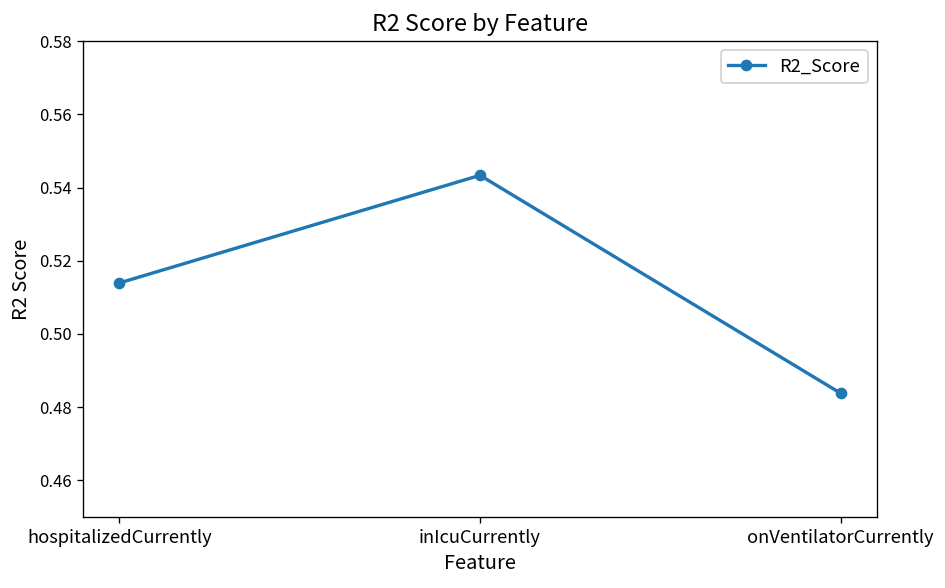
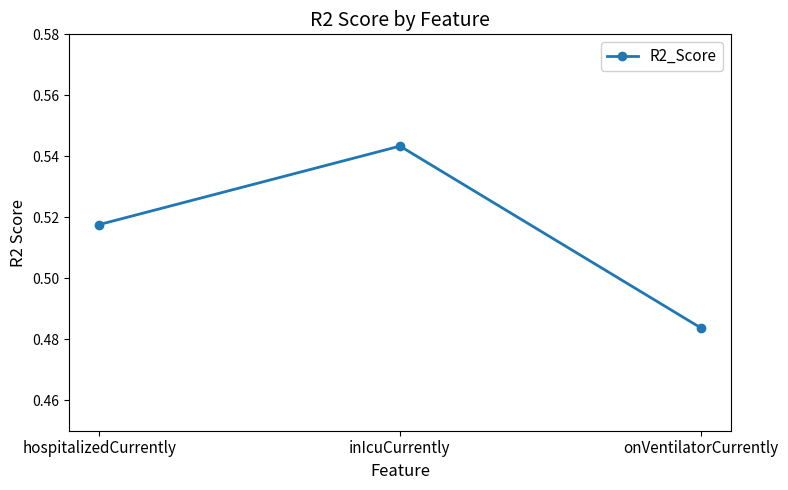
  {
-   "hospitalizedCurrently": 0.514,
+   "hospitalizedCurrently": 0.518,
    "inIcuCurrently": 0.543,
    "onVentilatorCurrently": 0.484
  }
